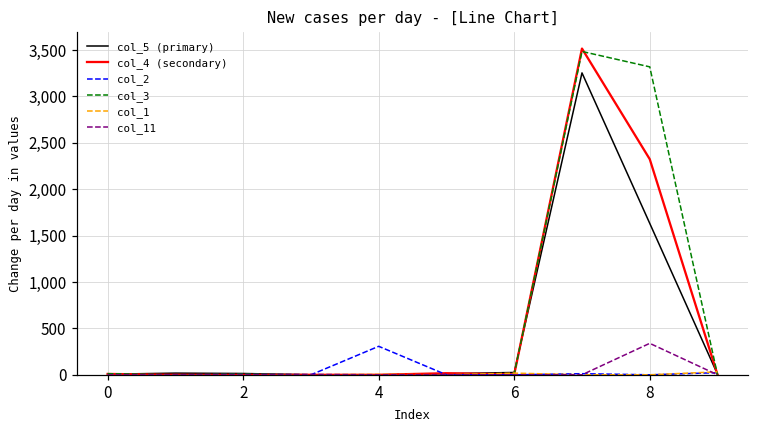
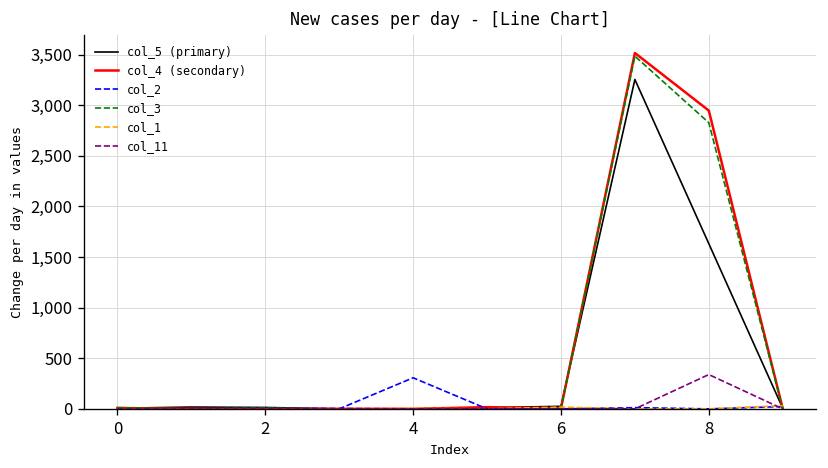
  {
    "col_5 (primary)": {
      "8": "1,600"
    },
    "col_4 (secondary)": {
-     "8": "2,300"
+     "8": "2,900"
    },
    "col_2": {
      "4": "300"
    },
    "col_3": {
-     "8": "3,300"
+     "8": "2,800"
    },
    "col_11": {
      "8": "300"
    }
  }
